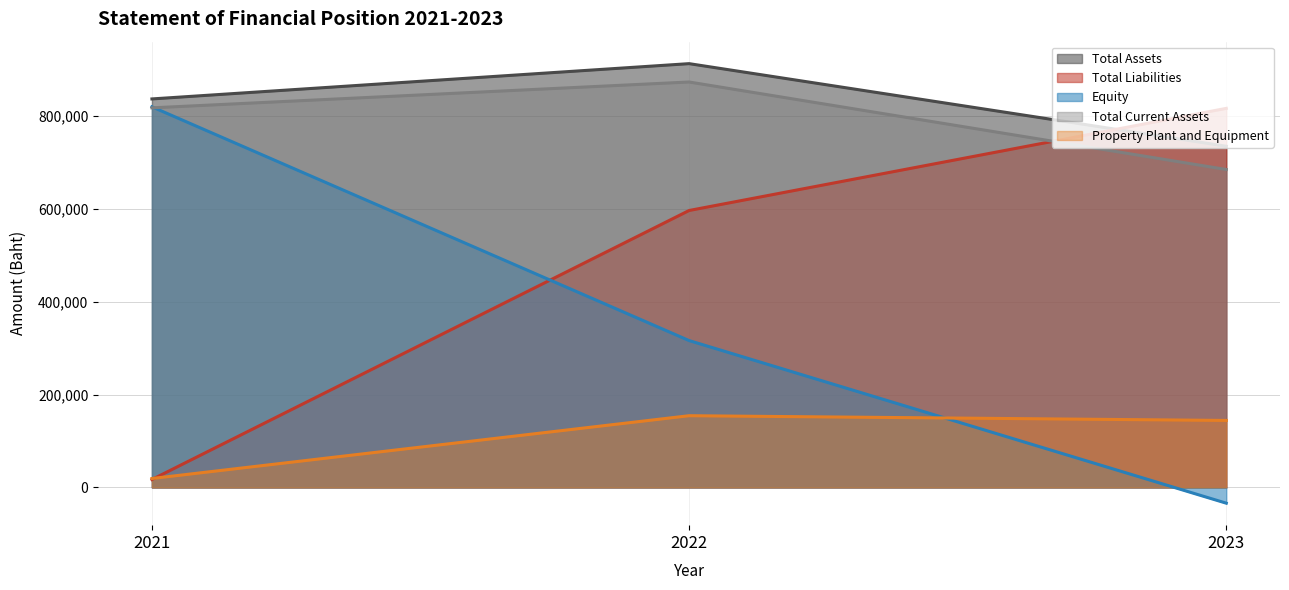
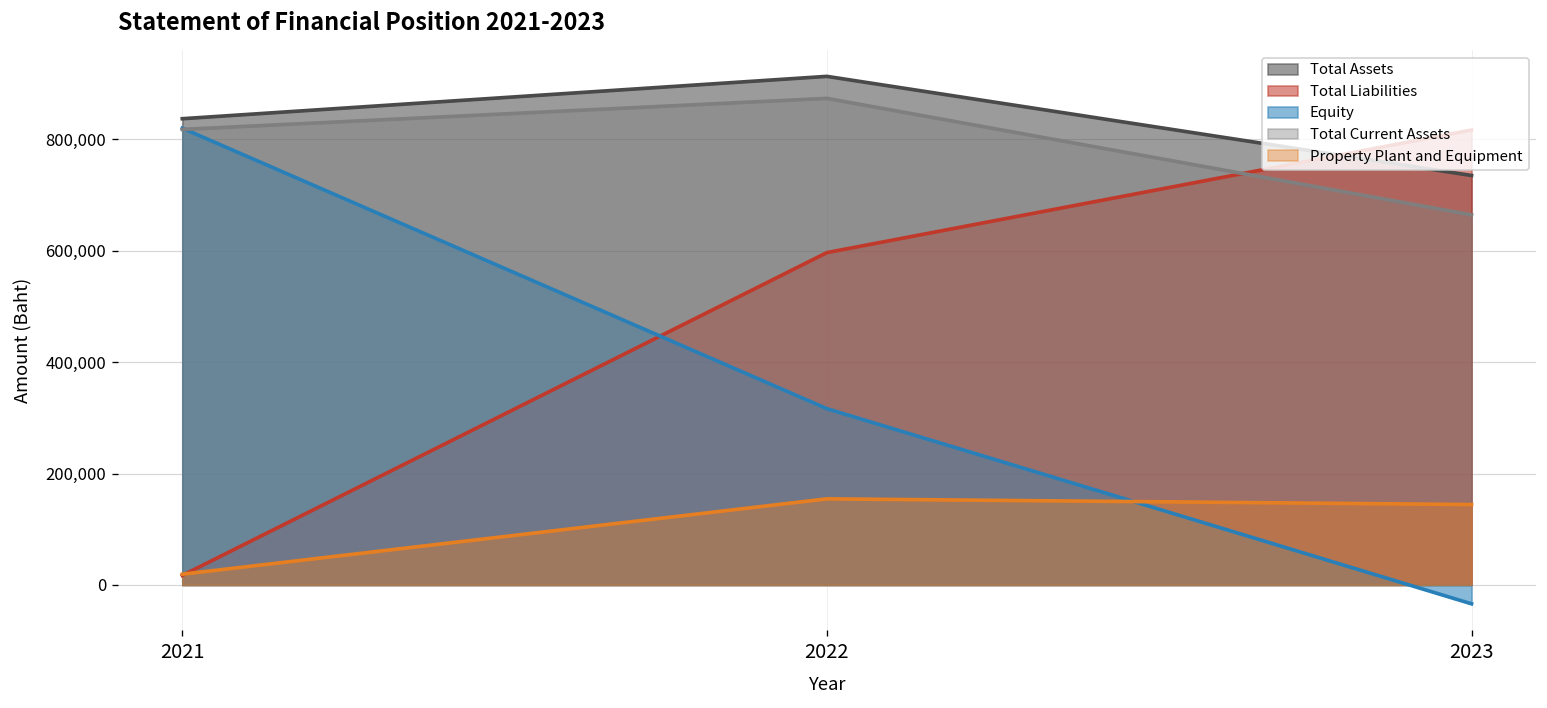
  {
    "Total Assets": {
      "2021": "840,000",
      "2022": "910,000"
    },
    "Total Liabilities": {
      "2022": "600,000"
    },
    "Total Current Assets": {
      "2022": "870,000",
-     "2023": "690,000"
+     "2023": "660,000"
    },
    "Property Plant and Equipment": {
      "2022": "150,000",
      "2023": "140,000"
    }
  }
